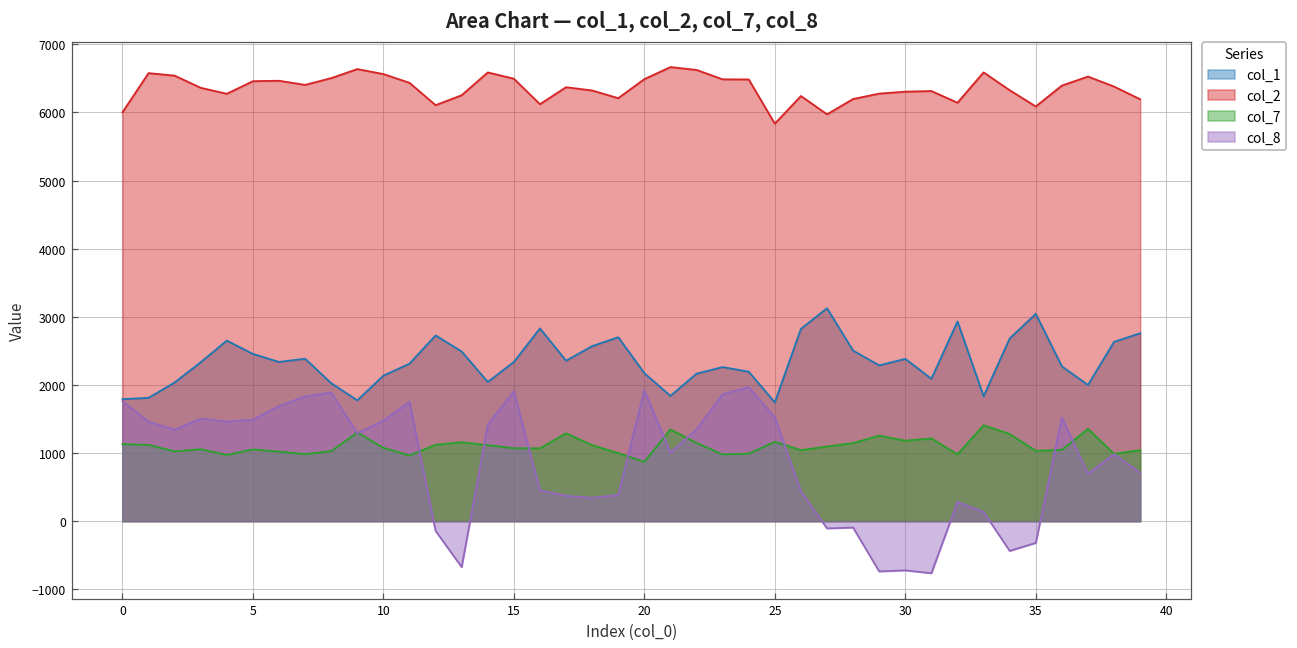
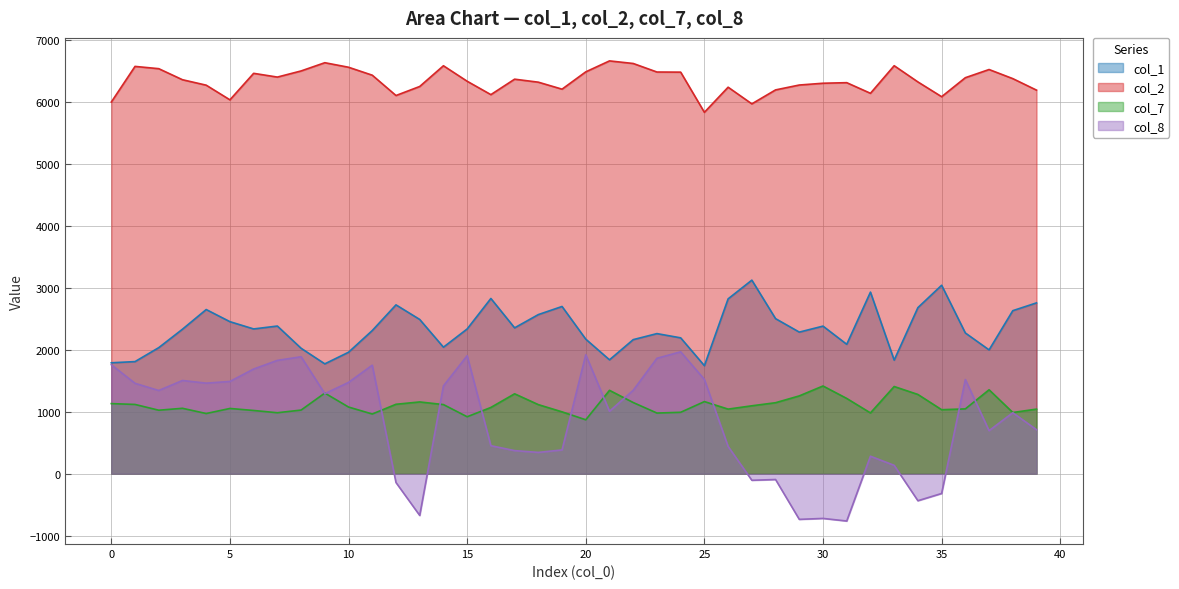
  {
    "col_1": {
      "5": 2500,
-     "10": 2100,
+     "10": 2000,
      "15": 2300,
      "20": 2200,
      "25": 1700,
      "30": 2400,
      "35": 3000
    },
    "col_2": {
      "0": 6000,
-     "5": 6500,
+     "5": 6000,
      "10": 6600,
-     "15": 6500,
+     "15": 6300,
      "20": 6500,
      "25": 5800,
      "30": 6300,
      "35": 6100
    },
    "col_7": {
      "0": 1100,
      "5": 1100,
      "10": 1100,
-     "15": 1100,
+     "15": 900,
      "20": 900,
      "25": 1200,
-     "30": 1200,
+     "30": 1400,
      "35": 1000
    }
  }
